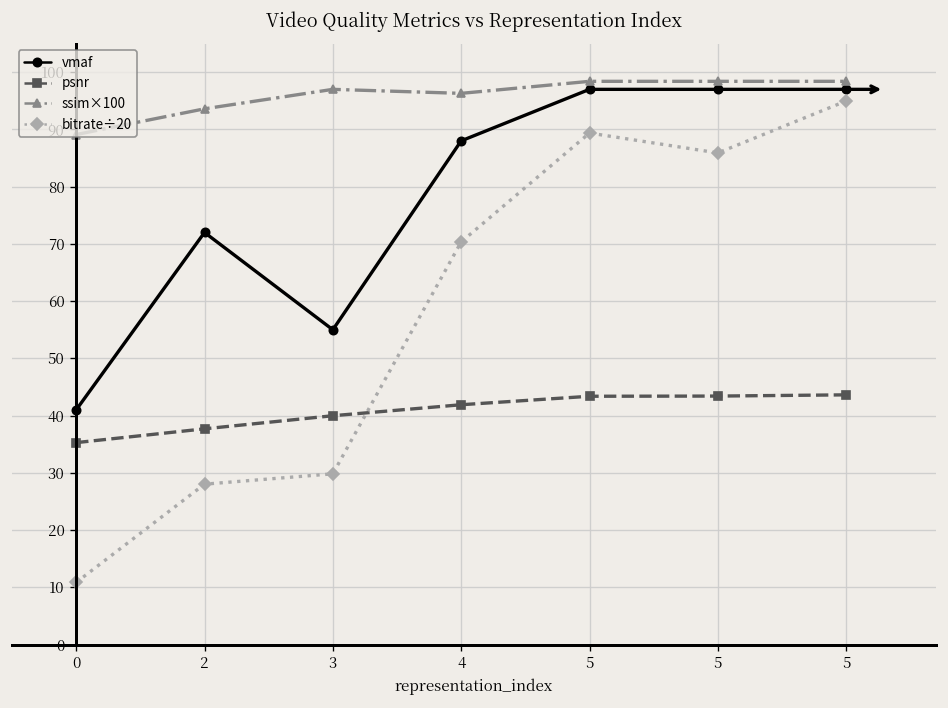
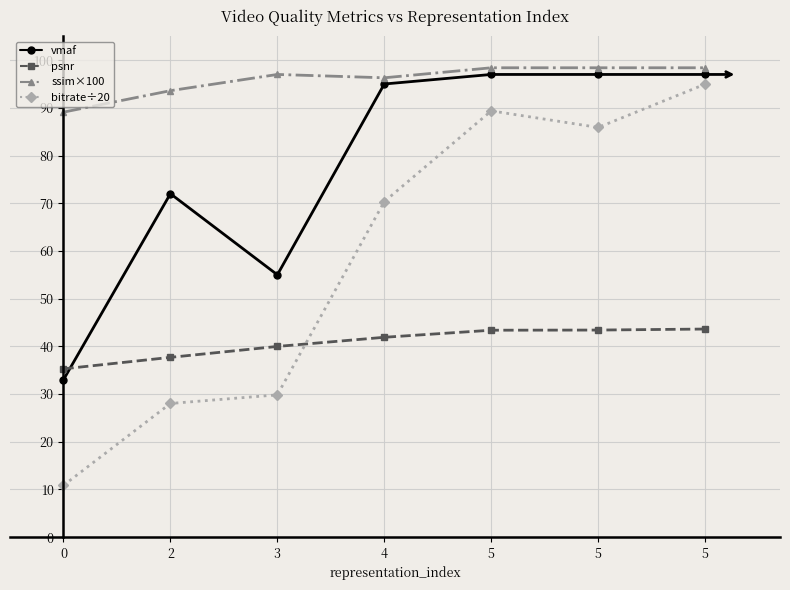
  {
    "vmaf": {
-     "0": 41,
+     "0": 33,
      "2": 72,
      "3": 55,
-     "4": 88
+     "4": 95
    },
    "psnr": {
      "0": 35,
      "2": 38,
      "3": 40,
      "4": 42
    }
  }
